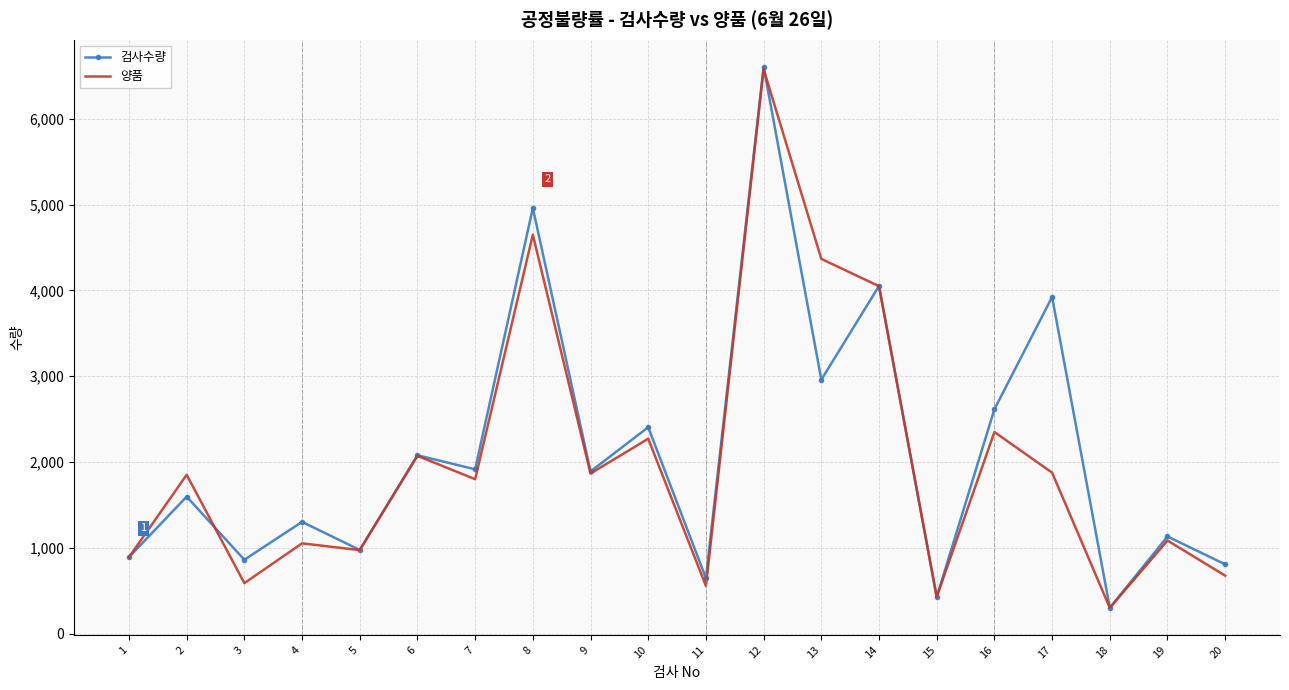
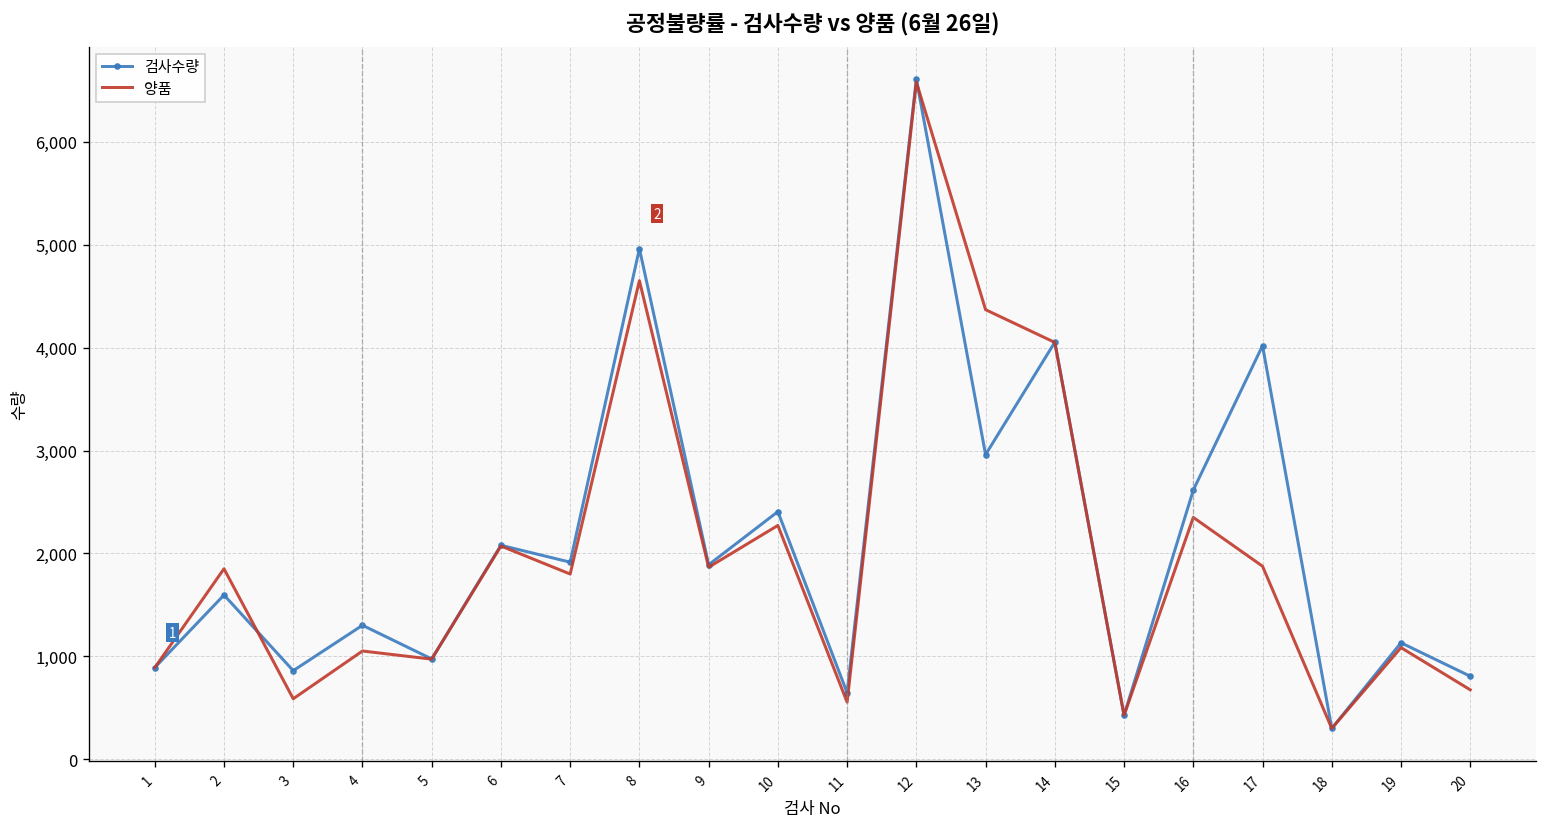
  {
    "검사수량": {
      "2": "1,600",
      "3": "900",
      "4": "1,300",
      "7": "1,900",
      "8": "5,000",
      "10": "2,400",
      "11": "600",
      "13": "3,000",
      "16": "2,600",
-     "17": "3,900",
+     "17": "4,000",
      "19": "1,100",
      "20": "800"
    },
    "양품": {
      "2": "1,900",
      "3": "600",
      "4": "1,100",
      "7": "1,800",
      "8": "4,700",
      "10": "2,300",
      "11": "600",
      "13": "4,400",
      "16": "2,400",
      "17": "1,900",
      "19": "1,100",
      "20": "700"
    }
  }
